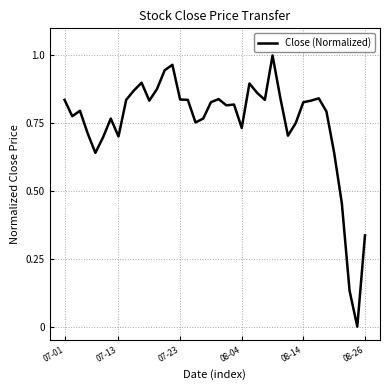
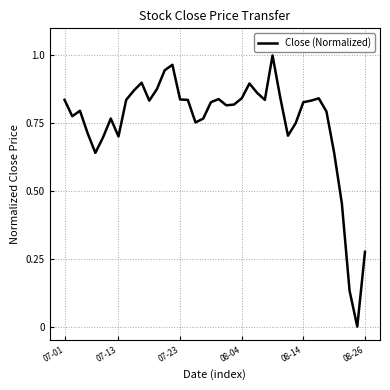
  {
    "07-01": 0.84,
    "07-13": 0.70,
    "07-23": 0.84,
-   "08-04": 0.73,
+   "08-04": 0.84,
    "08-14": 0.83,
-   "08-26": 0.34
+   "08-26": 0.28
  }
